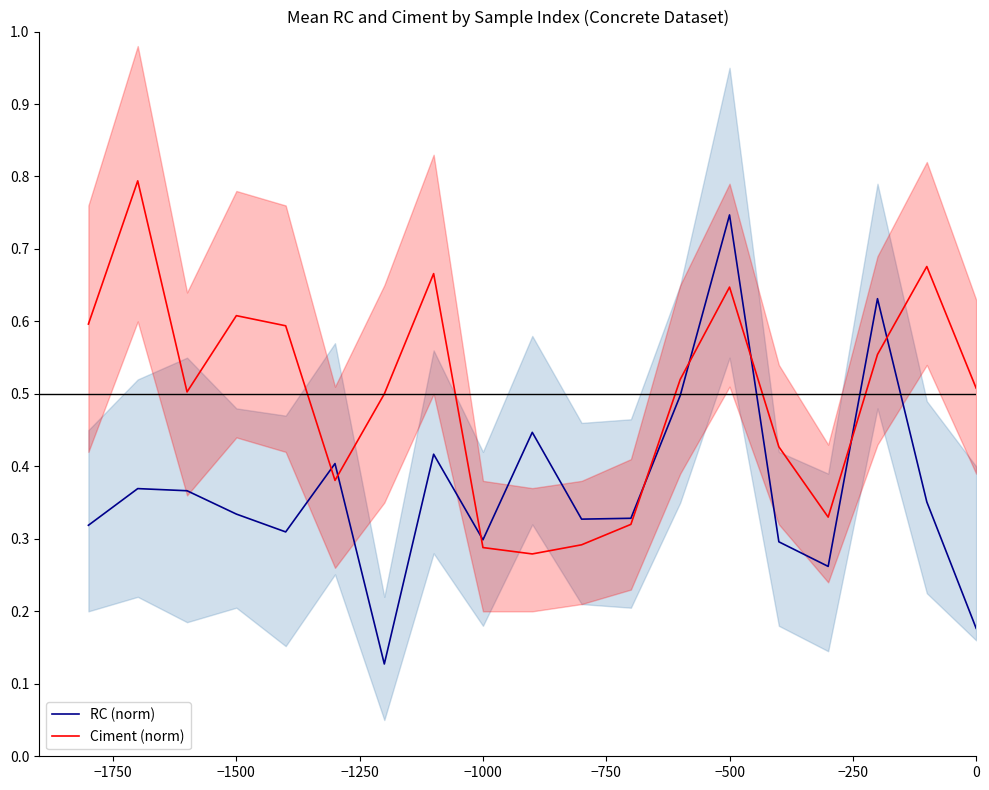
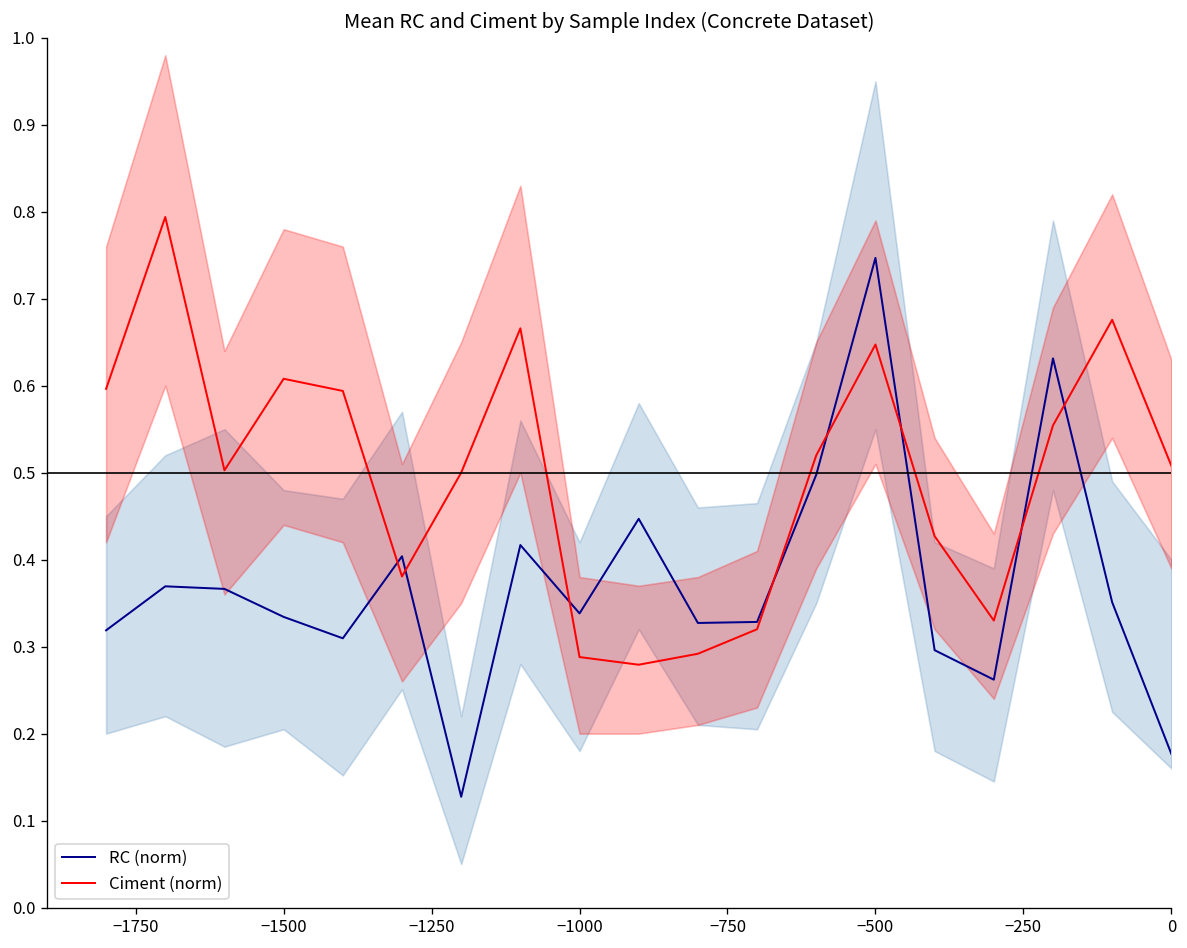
  {
    "RC (norm)": {
      "−1500": 0.33,
-     "−1000": 0.30,
+     "−1000": 0.34,
      "−500": 0.75,
      "0": 0.18
    }
  }
